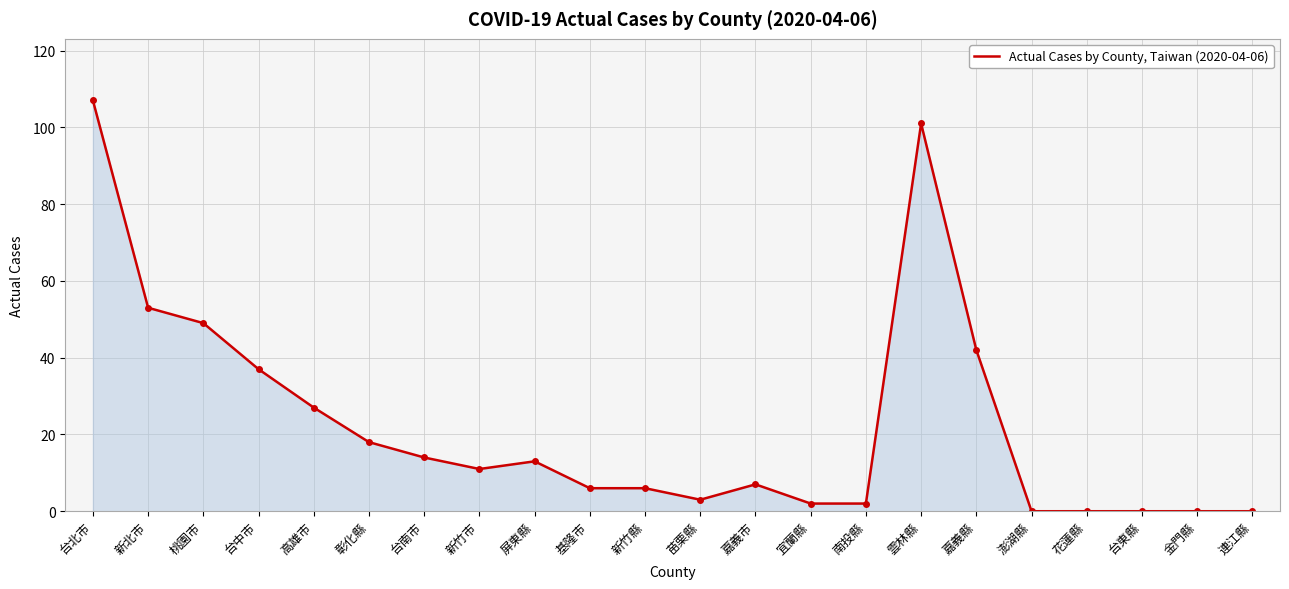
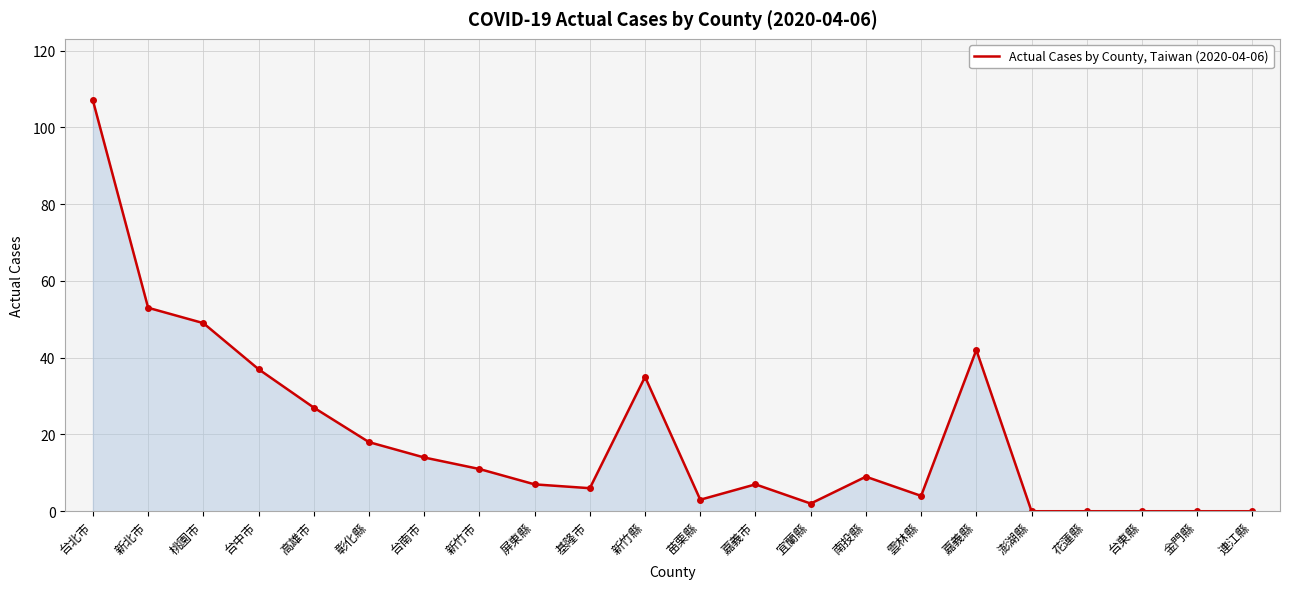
  {
    "台北市": 107,
    "新北市": 53,
    "桃園市": 49,
    "台中市": 37,
    "高雄市": 27,
    "彰化縣": 18,
    "台南市": 14,
    "新竹市": 11,
-   "屏東縣": 13,
+   "屏東縣": 7,
    "基隆市": 6,
-   "新竹縣": 6,
+   "新竹縣": 35,
    "苗栗縣": 3,
    "嘉義市": 7,
    "宜蘭縣": 2,
-   "南投縣": 2,
-   "雲林縣": 101,
+   "南投縣": 9,
+   "雲林縣": 4,
    "嘉義縣": 42,
    "澎湖縣": 0,
    "花蓮縣": 0,
    "台東縣": 0,
    "金門縣": 0,
    "連江縣": 0
  }
